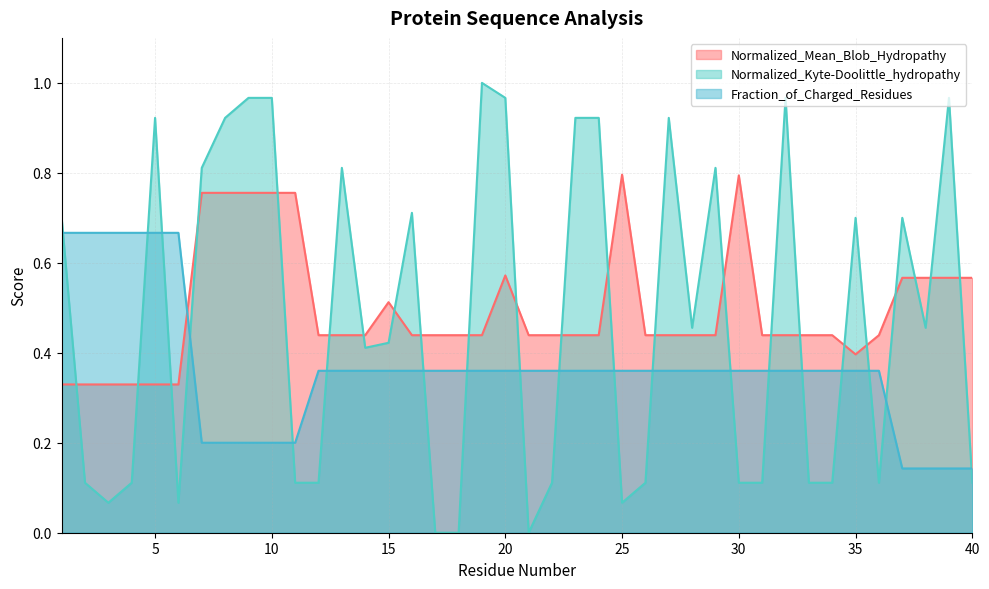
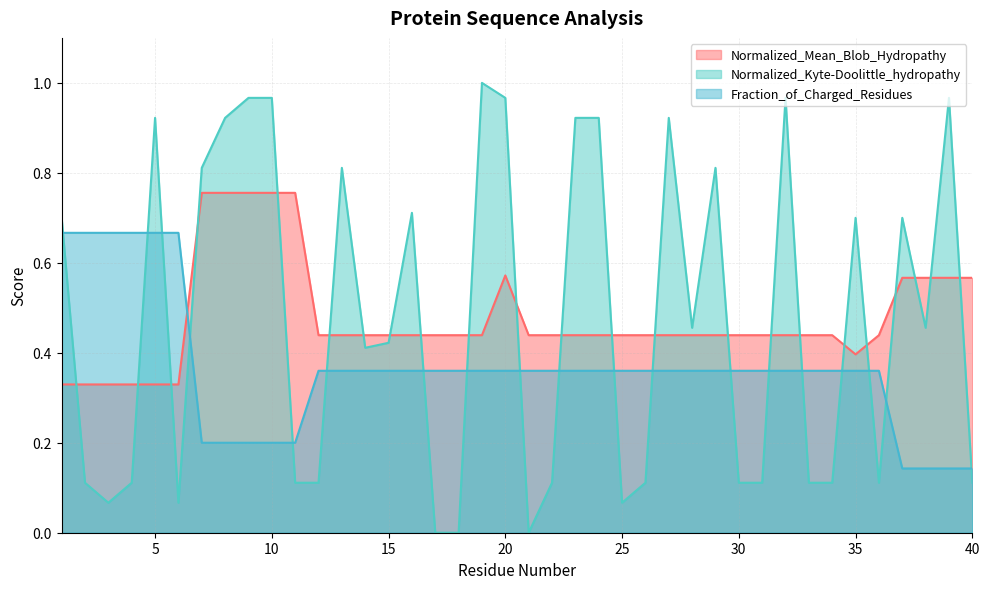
  {
    "Normalized_Mean_Blob_Hydropathy": {
      "5": 0.33,
      "10": 0.76,
-     "15": 0.51,
+     "15": 0.44,
      "20": 0.57,
-     "25": 0.80,
-     "30": 0.79,
+     "25": 0.44,
+     "30": 0.44,
      "35": 0.40,
      "40": 0.57
    }
  }
